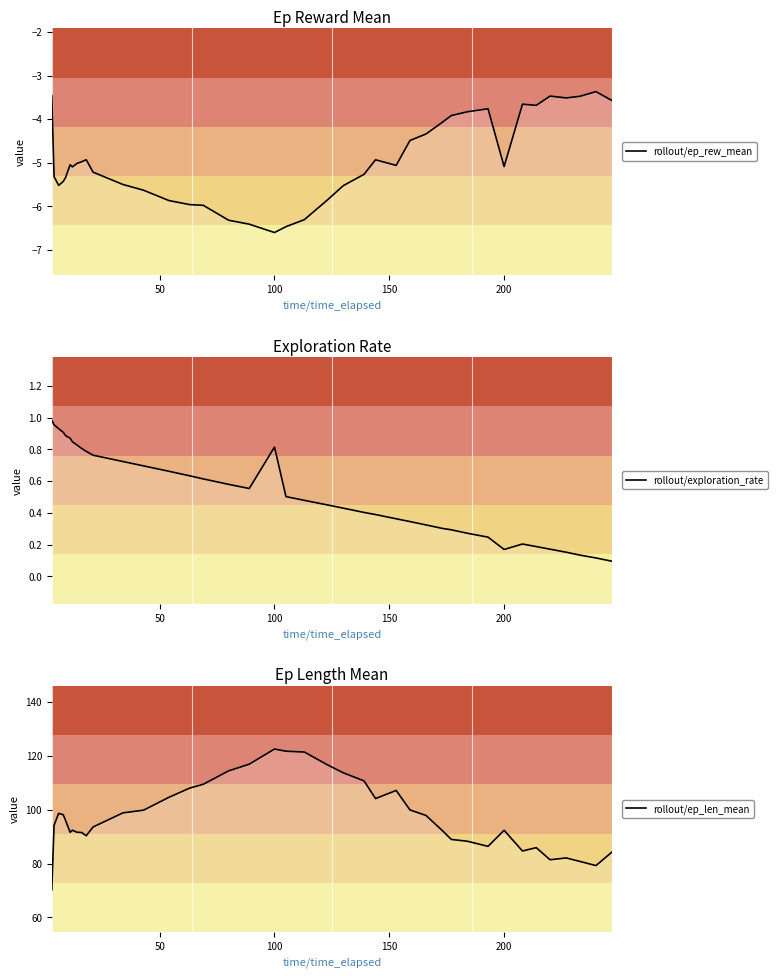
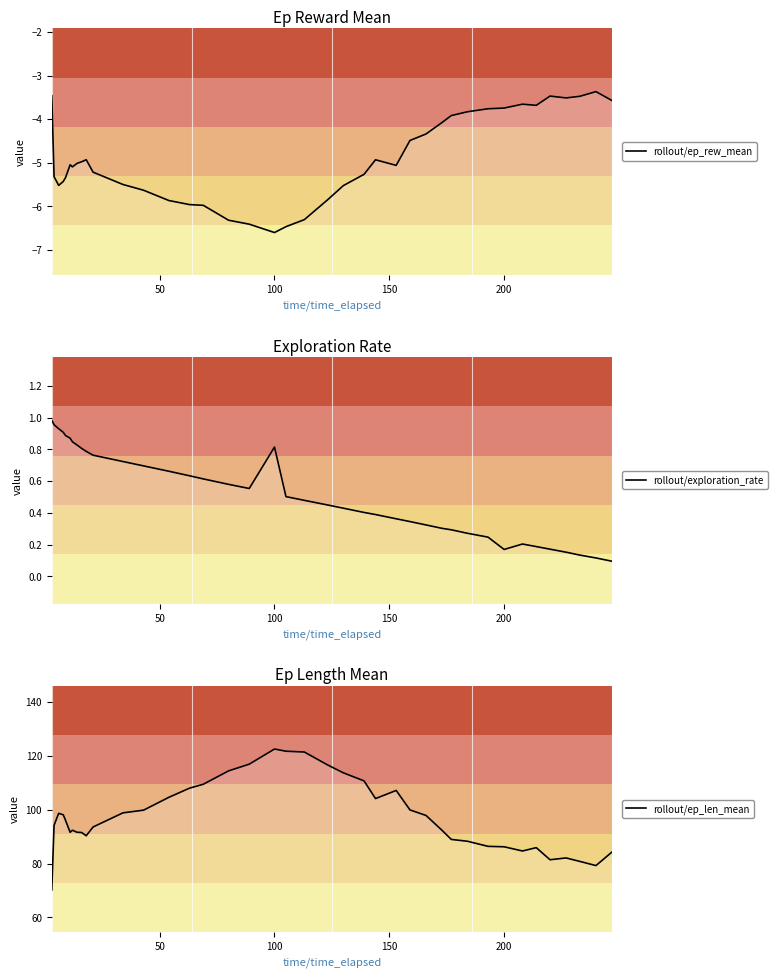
  {
    "Ep Reward Mean": {
      "100": -6.6,
-     "200": -5.1
+     "200": -3.7
    },
    "Exploration Rate": {
      "100": 0.81,
      "200": 0.17
    },
    "Ep Length Mean": {
      "100": 123,
-     "200": 92
+     "200": 86
    }
  }
